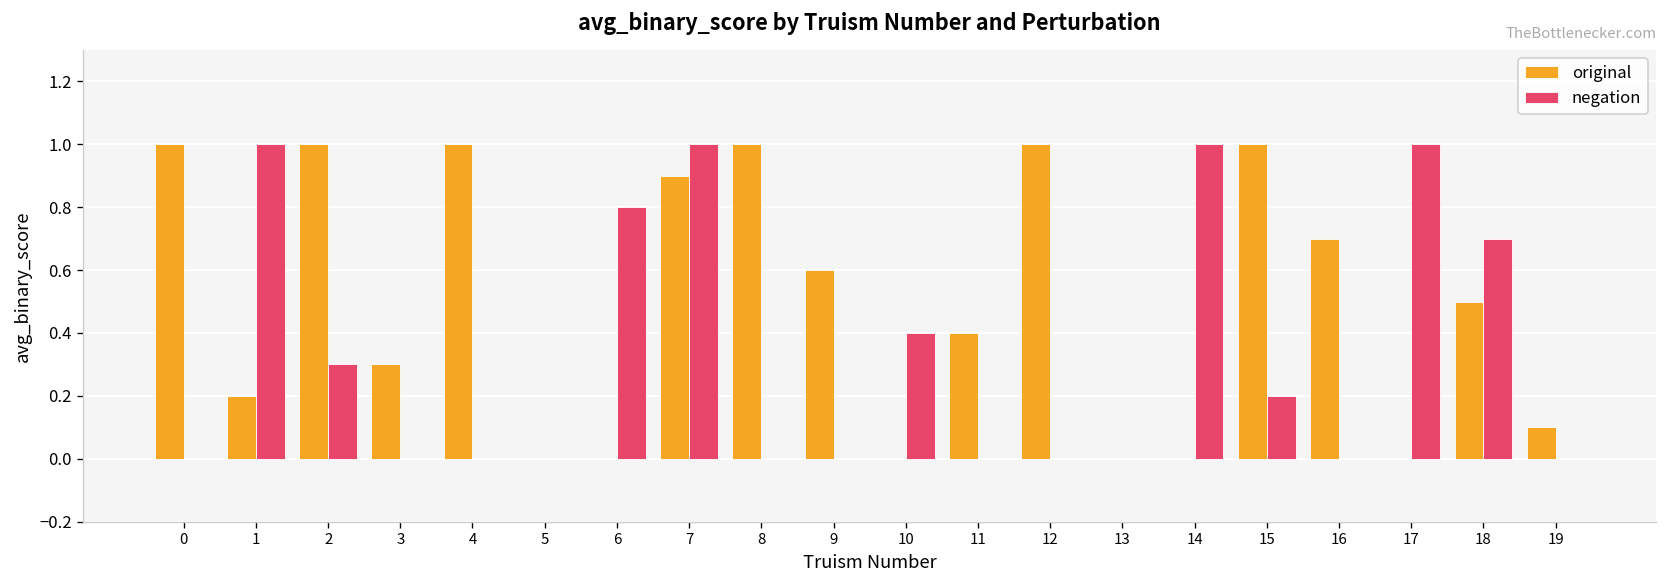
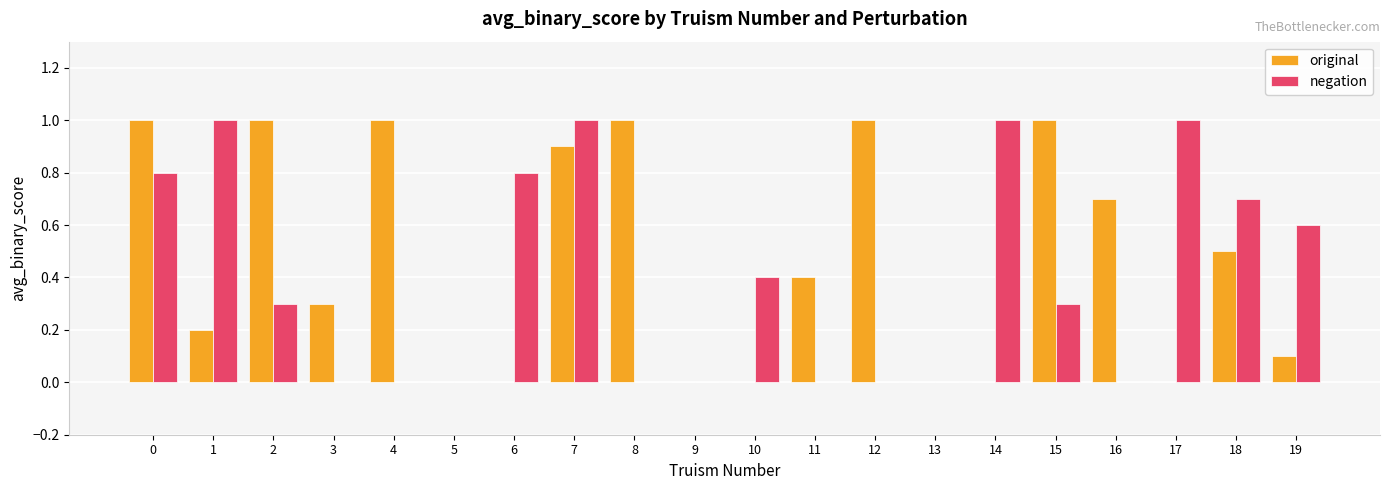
  {
    "original": {
      "0": 1.0,
      "1": 0.2,
      "2": 1.0,
      "3": 0.3,
      "4": 1.0,
      "5": 0.0,
      "6": 0.0,
      "7": 0.9,
      "8": 1.0,
-     "9": 0.6,
+     "9": 0.0,
      "10": 0.0,
      "11": 0.4,
      "12": 1.0,
      "13": 0.0,
      "14": 0.0,
      "15": 1.0,
      "16": 0.7,
      "17": 0.0,
      "18": 0.5,
      "19": 0.1
    },
    "negation": {
-     "0": 0.0,
+     "0": 0.8,
      "1": 1.0,
      "2": 0.3,
      "3": 0.0,
      "4": 0.0,
      "5": 0.0,
      "6": 0.8,
      "7": 1.0,
      "8": 0.0,
      "9": 0.0,
      "10": 0.4,
      "11": 0.0,
      "12": 0.0,
      "13": 0.0,
      "14": 1.0,
-     "15": 0.2,
+     "15": 0.3,
      "16": 0.0,
      "17": 1.0,
      "18": 0.7,
-     "19": 0.0
+     "19": 0.6
    }
  }
